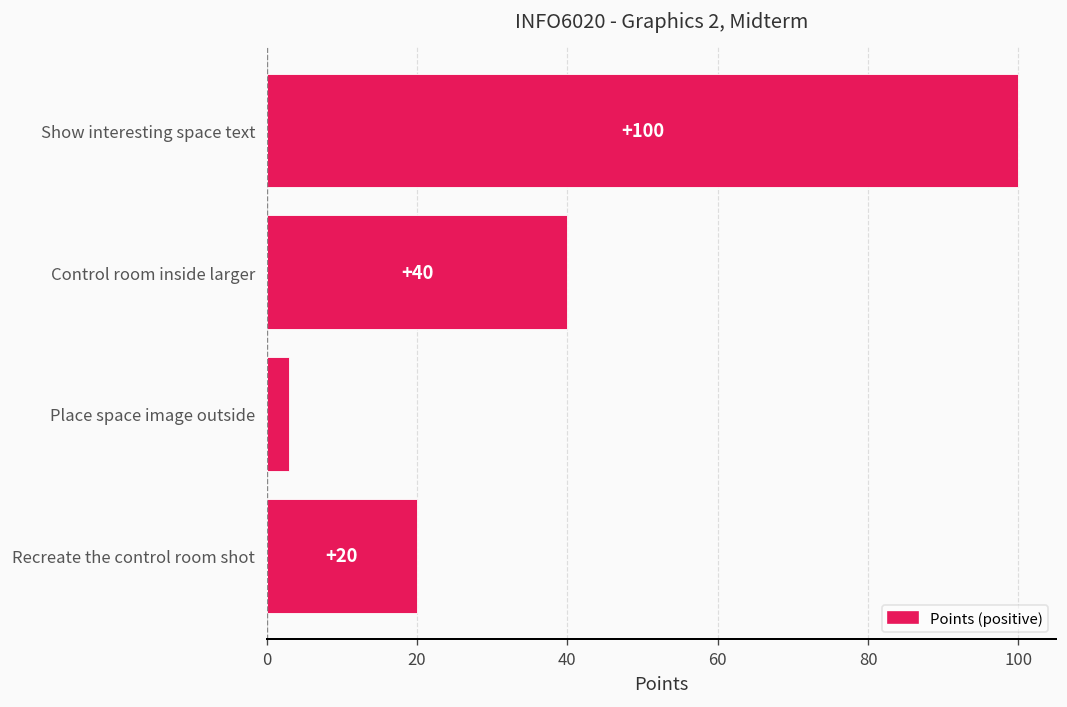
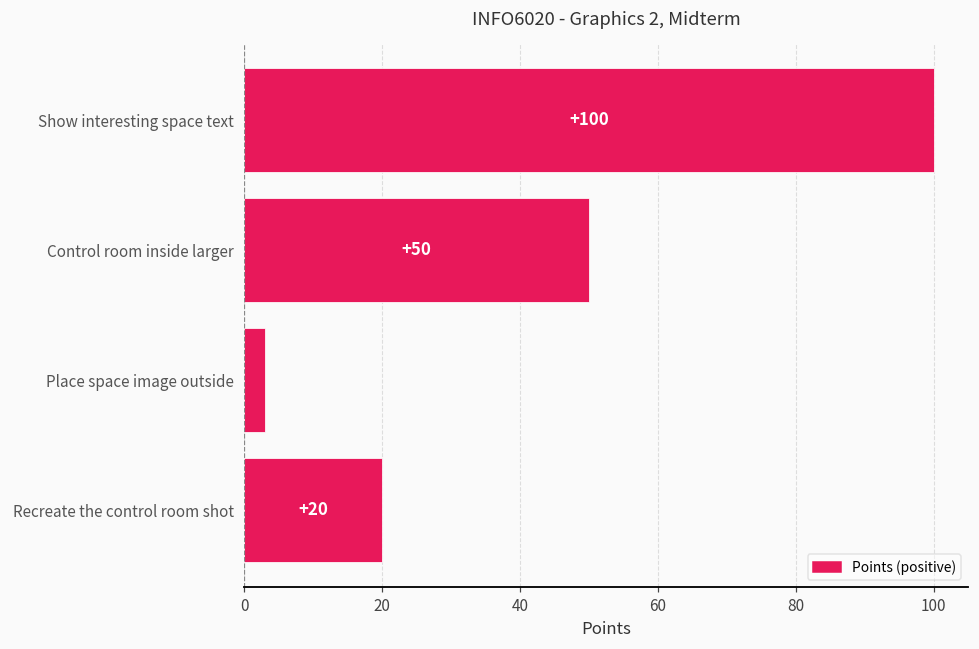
  {
    "Show interesting space text": "+100",
-   "Control room inside larger": "+40",
+   "Control room inside larger": "+50",
    "Recreate the control room shot": "+20"
  }
